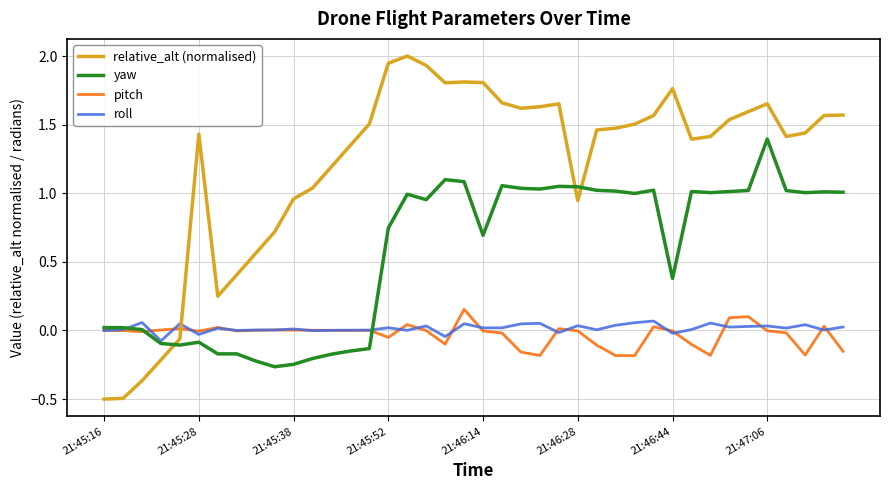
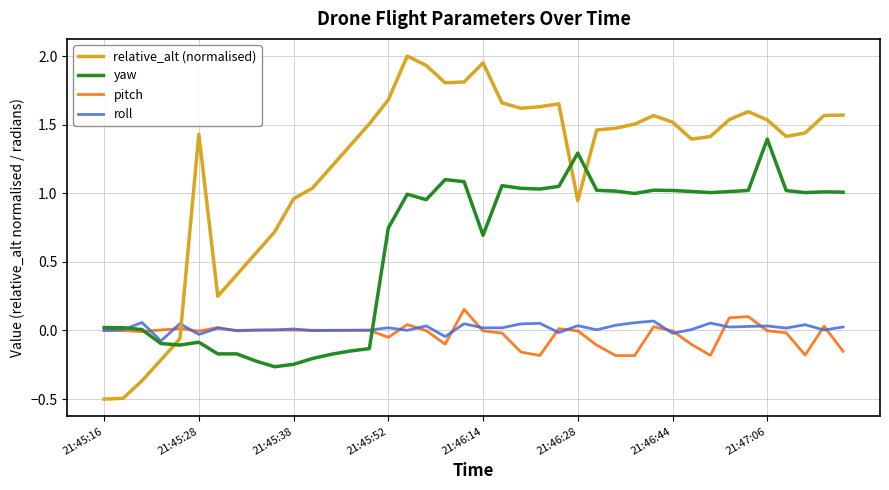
  {
    "relative_alt (normalised)": {
      "21:45:16": -0.50,
      "21:45:28": 1.43,
      "21:45:38": 0.96,
-     "21:45:52": 1.95,
-     "21:46:14": 1.81,
+     "21:45:52": 1.68,
+     "21:46:14": 1.95,
      "21:46:28": 0.95,
-     "21:46:44": 1.76,
-     "21:47:06": 1.65
+     "21:46:44": 1.52,
+     "21:47:06": 1.53
    },
    "yaw": {
      "21:45:16": 0.02,
      "21:45:28": -0.09,
      "21:45:38": -0.25,
      "21:45:52": 0.75,
      "21:46:14": 0.69,
-     "21:46:28": 1.05,
-     "21:46:44": 0.38,
+     "21:46:28": 1.29,
+     "21:46:44": 1.02,
      "21:47:06": 1.39
    },
    "pitch": {
      "21:45:28": 0.00,
      "21:45:52": -0.05,
      "21:46:14": 0.00,
      "21:46:28": 0.00,
      "21:47:06": 0.00
    },
    "roll": {
      "21:45:28": -0.03,
      "21:45:52": 0.02,
      "21:46:14": 0.02,
      "21:46:28": 0.04,
      "21:47:06": 0.03
    }
  }
